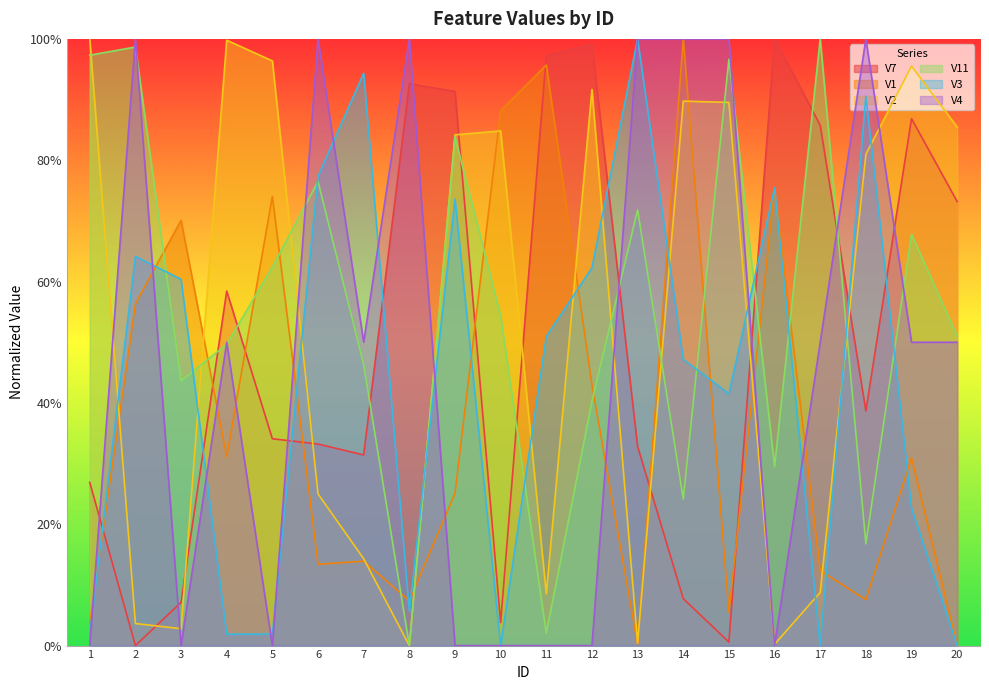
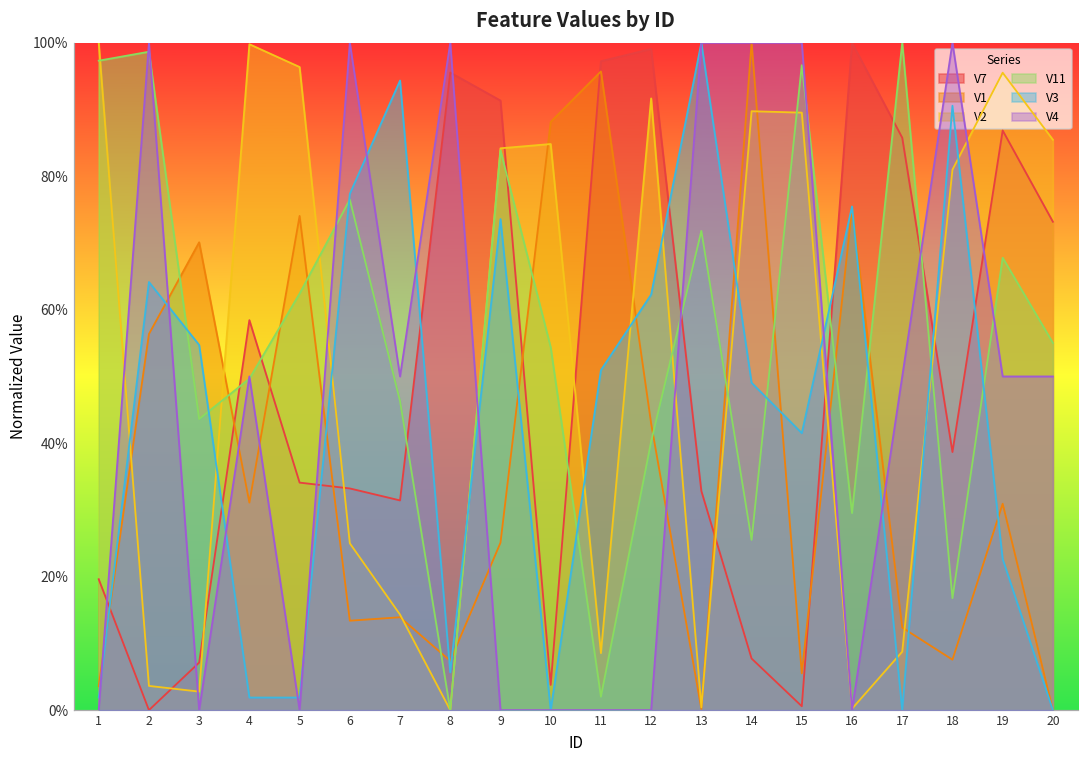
  {
    "V7": {
-     "1": "27%",
+     "1": "20%",
      "2": "0%",
      "3": "7%",
      "4": "58%",
      "5": "34%",
      "6": "33%",
      "7": "31%",
-     "8": "93%",
+     "8": "96%",
      "9": "91%",
      "10": "4%",
      "11": "97%",
      "12": "99%",
      "13": "33%",
      "14": "8%",
      "15": "1%",
      "16": "100%",
      "17": "86%",
      "18": "39%",
      "19": "87%",
      "20": "73%"
    },
    "V11": {
      "1": "97%",
      "2": "99%",
      "3": "44%",
      "5": "62%",
      "6": "77%",
      "7": "46%",
      "10": "54%",
      "11": "2%",
      "12": "40%",
      "13": "72%",
-     "14": "24%",
+     "14": "26%",
      "15": "97%",
      "16": "30%",
      "17": "100%",
      "18": "17%",
      "19": "68%",
-     "20": "51%"
+     "20": "55%"
    },
    "V3": {
      "1": "2%",
      "2": "64%",
-     "3": "60%",
+     "3": "55%",
      "4": "2%",
      "5": "2%",
      "6": "77%",
      "7": "94%",
      "8": "6%",
      "9": "74%",
      "11": "51%",
      "12": "62%",
-     "14": "47%",
+     "14": "49%",
      "15": "42%",
      "17": "0%",
      "19": "23%"
    },
    "V4": {
      "1": "0%",
      "2": "100%",
      "3": "0%",
      "5": "0%",
      "6": "100%",
      "7": "50%",
      "8": "100%",
      "9": "0%",
      "11": "0%",
      "12": "0%",
      "15": "100%",
      "17": "50%",
      "18": "100%",
      "19": "50%",
      "20": "50%"
    }
  }
